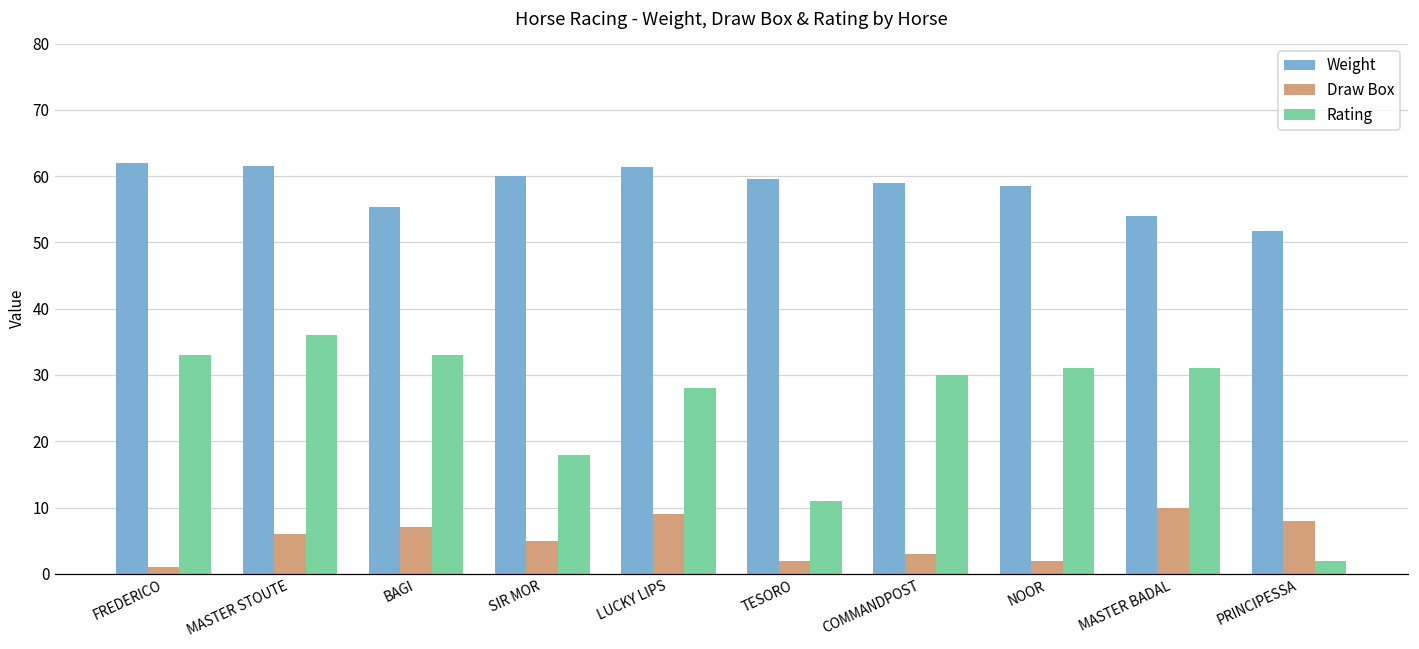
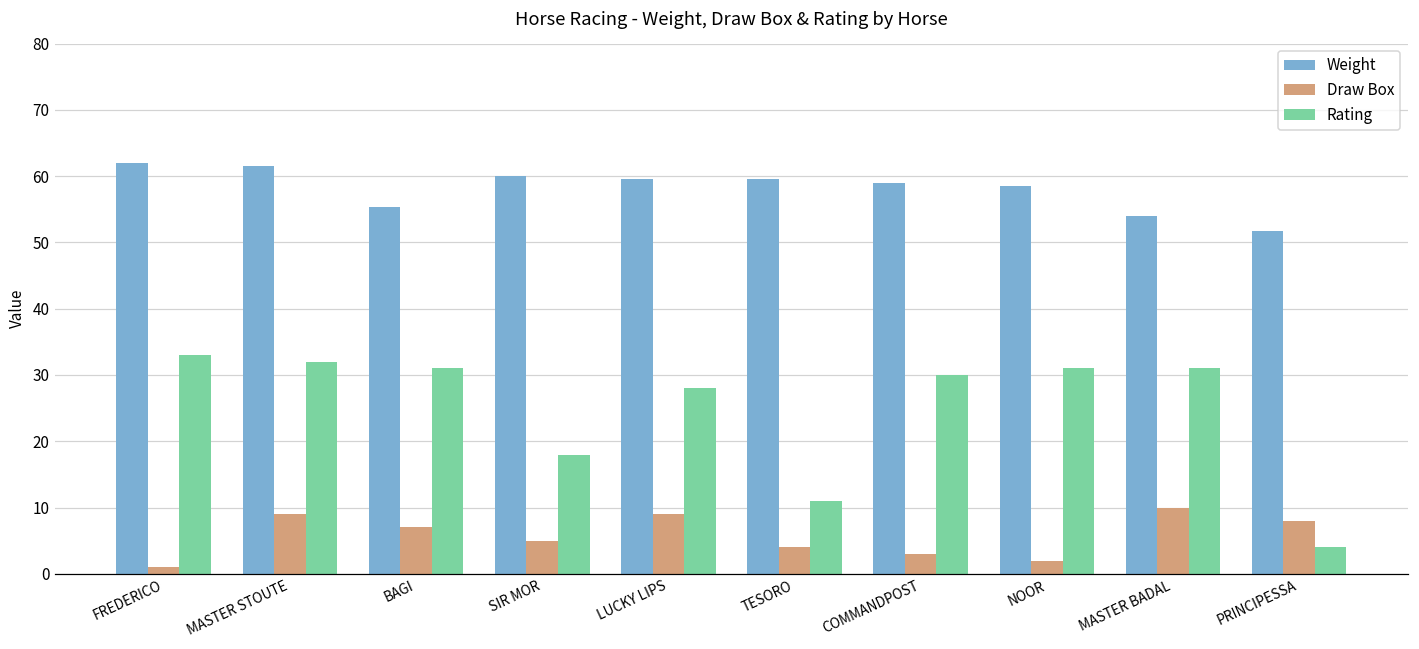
  {
    "Weight": {
      "FREDERICO": 62,
      "MASTER STOUTE": 62,
      "BAGI": 55,
      "SIR MOR": 60,
-     "LUCKY LIPS": 61,
+     "LUCKY LIPS": 60,
      "TESORO": 60,
      "COMMANDPOST": 59,
      "NOOR": 59,
      "MASTER BADAL": 54,
      "PRINCIPESSA": 52
    },
    "Draw Box": {
      "FREDERICO": 1,
-     "MASTER STOUTE": 6,
+     "MASTER STOUTE": 9,
      "BAGI": 7,
      "SIR MOR": 5,
      "LUCKY LIPS": 9,
-     "TESORO": 2,
+     "TESORO": 4,
      "COMMANDPOST": 3,
      "NOOR": 2,
      "MASTER BADAL": 10,
      "PRINCIPESSA": 8
    },
    "Rating": {
      "FREDERICO": 33,
-     "MASTER STOUTE": 36,
-     "BAGI": 33,
+     "MASTER STOUTE": 32,
+     "BAGI": 31,
      "SIR MOR": 18,
      "LUCKY LIPS": 28,
      "TESORO": 11,
      "COMMANDPOST": 30,
      "NOOR": 31,
      "MASTER BADAL": 31,
-     "PRINCIPESSA": 2
+     "PRINCIPESSA": 4
    }
  }
